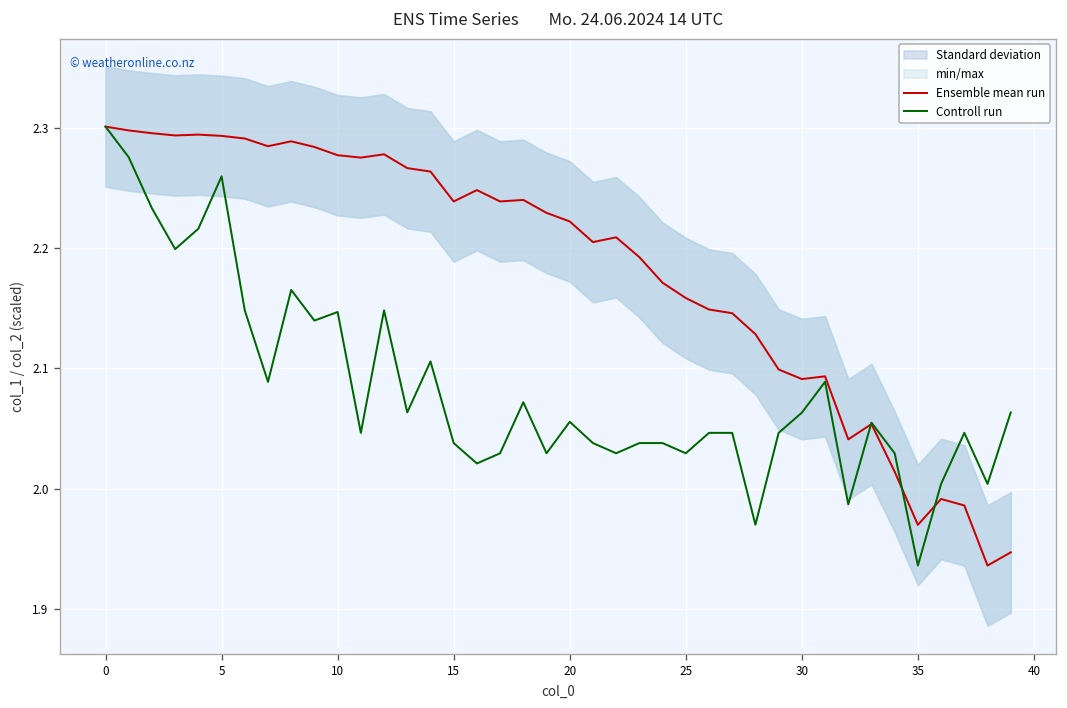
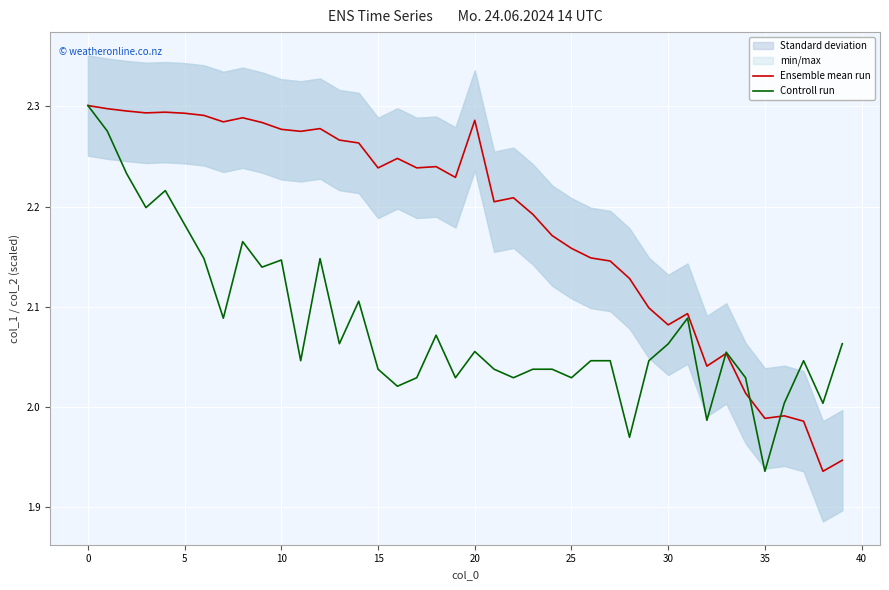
  {
    "Ensemble mean run": {
      "5": 2.293,
      "10": 2.277,
      "15": 2.239,
-     "20": 2.222,
+     "20": 2.286,
      "25": 2.158,
-     "30": 2.091,
-     "35": 1.970
+     "30": 2.082,
+     "35": 1.989
    },
    "Controll run": {
-     "5": 2.260,
+     "5": 2.182,
      "10": 2.147,
      "15": 2.038,
      "20": 2.056,
      "25": 2.029,
      "30": 2.063,
      "35": 1.936
    }
  }
